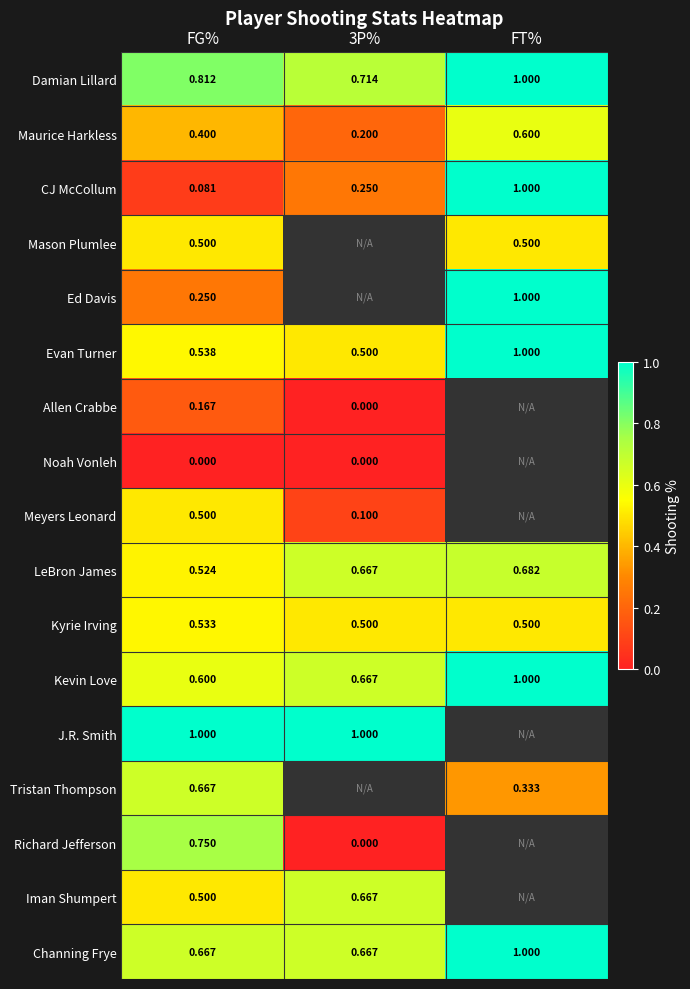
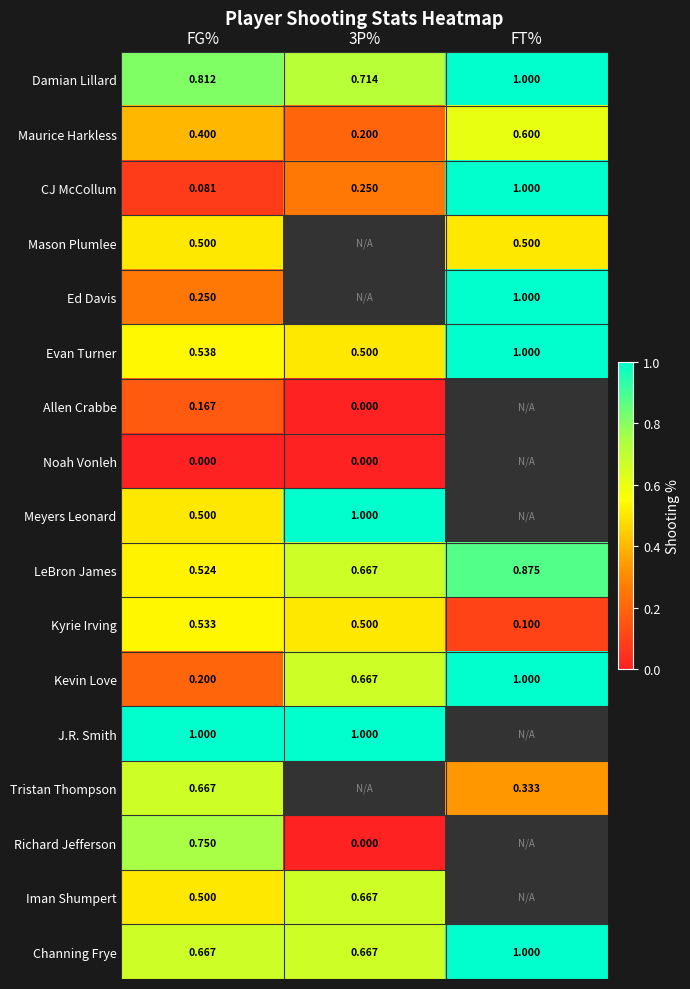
  {
    "Damian Lillard": {
      "FG%": 0.812,
      "3P%": 0.714,
      "FT%": 1.000
    },
    "Maurice Harkless": {
      "FG%": 0.400,
      "3P%": 0.200,
      "FT%": 0.600
    },
    "CJ McCollum": {
      "FG%": 0.081,
      "3P%": 0.250,
      "FT%": 1.000
    },
    "Mason Plumlee": {
      "FG%": 0.500,
      "FT%": 0.500
    },
    "Ed Davis": {
      "FG%": 0.250,
      "FT%": 1.000
    },
    "Evan Turner": {
      "FG%": 0.538,
      "3P%": 0.500,
      "FT%": 1.000
    },
    "Allen Crabbe": {
      "FG%": 0.167,
      "3P%": 0.000
    },
    "Noah Vonleh": {
      "FG%": 0.000,
      "3P%": 0.000
    },
    "Meyers Leonard": {
      "FG%": 0.500,
-     "3P%": 0.100
+     "3P%": 1.000
    },
    "LeBron James": {
      "FG%": 0.524,
      "3P%": 0.667,
-     "FT%": 0.682
+     "FT%": 0.875
    },
    "Kyrie Irving": {
      "FG%": 0.533,
      "3P%": 0.500,
-     "FT%": 0.500
+     "FT%": 0.100
    },
    "Kevin Love": {
-     "FG%": 0.600,
+     "FG%": 0.200,
      "3P%": 0.667,
      "FT%": 1.000
    },
    "J.R. Smith": {
      "FG%": 1.000,
      "3P%": 1.000
    },
    "Tristan Thompson": {
      "FG%": 0.667,
      "FT%": 0.333
    },
    "Richard Jefferson": {
      "FG%": 0.750,
      "3P%": 0.000
    },
    "Iman Shumpert": {
      "FG%": 0.500,
      "3P%": 0.667
    },
    "Channing Frye": {
      "FG%": 0.667,
      "3P%": 0.667,
      "FT%": 1.000
    }
  }
